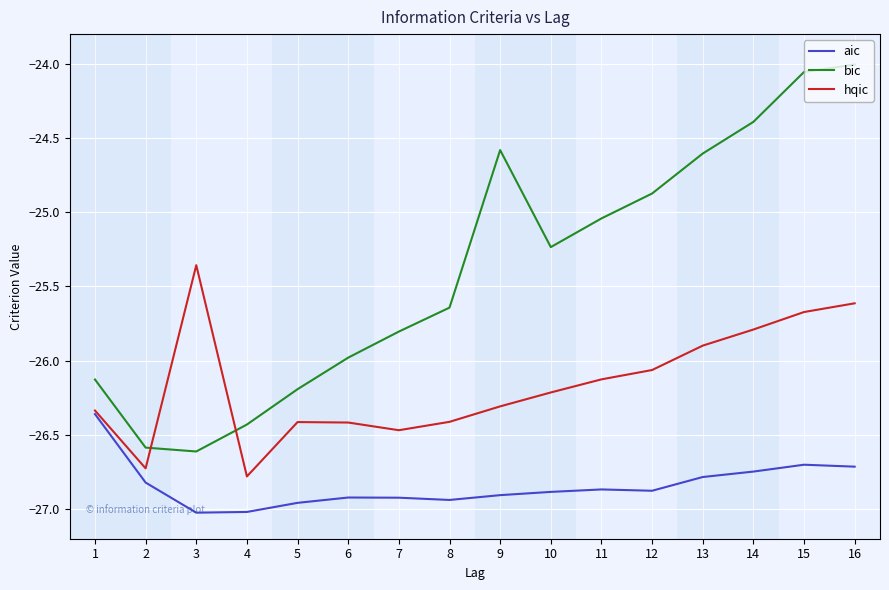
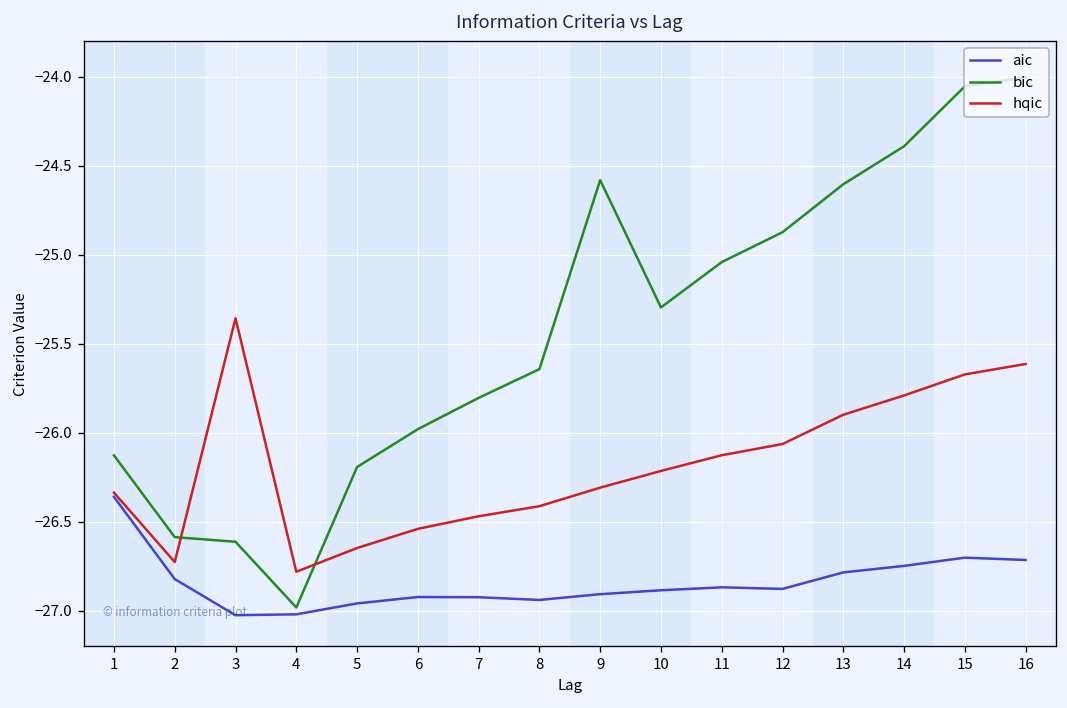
  {
    "aic": {
      "1": -26.36,
      "2": -26.82,
      "3": -27.02,
      "4": -27.02,
      "5": -26.96,
      "6": -26.92,
      "7": -26.92,
      "8": -26.94,
      "9": -26.91,
      "10": -26.88,
      "11": -26.87,
      "12": -26.88,
      "13": -26.78,
      "14": -26.75,
      "15": -26.70,
      "16": -26.71
    },
    "bic": {
      "1": -26.13,
      "2": -26.59,
      "3": -26.61,
-     "4": -26.43,
+     "4": -26.98,
      "5": -26.19,
      "6": -25.98,
      "7": -25.80,
      "8": -25.64,
      "9": -24.58,
-     "10": -25.24,
+     "10": -25.30,
      "11": -25.04,
      "12": -24.87,
      "13": -24.60,
      "14": -24.39
    },
    "hqic": {
      "1": -26.34,
      "2": -26.73,
      "3": -25.36,
      "4": -26.78,
-     "5": -26.41,
-     "6": -26.42,
+     "5": -26.65,
+     "6": -26.54,
      "7": -26.47,
      "8": -26.41,
      "9": -26.31,
      "10": -26.21,
      "11": -26.13,
      "12": -26.06,
      "13": -25.90,
      "14": -25.79,
      "15": -25.67,
      "16": -25.61
    }
  }
